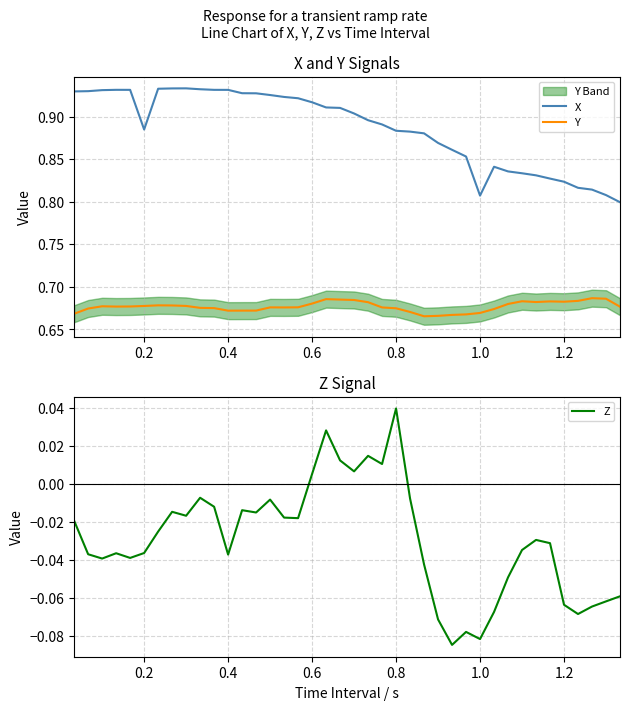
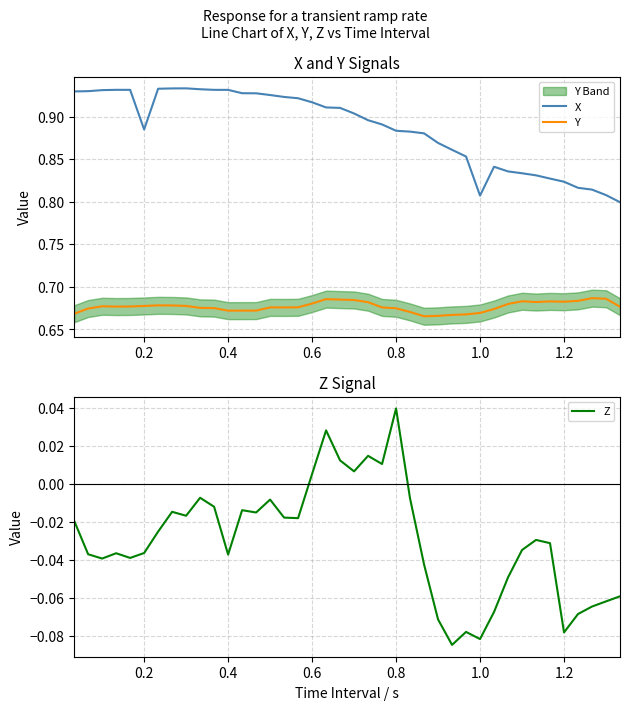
  {
    "X and Y Signals": {
      "X": {
        "0.2": 0.89,
        "0.4": 0.93,
        "0.6": 0.92,
        "0.8": 0.88,
        "1.0": 0.81,
        "1.2": 0.82
      },
      "Y": {
        "0.2": 0.68,
        "0.4": 0.67,
        "0.6": 0.68,
        "0.8": 0.67,
        "1.0": 0.67,
        "1.2": 0.68
      }
    },
    "Z Signal": {
      "0.2": -0.037,
      "0.4": -0.037,
      "0.6": 0.005,
      "0.8": 0.040,
      "1.0": -0.082,
-     "1.2": -0.064
+     "1.2": -0.078
    }
  }
